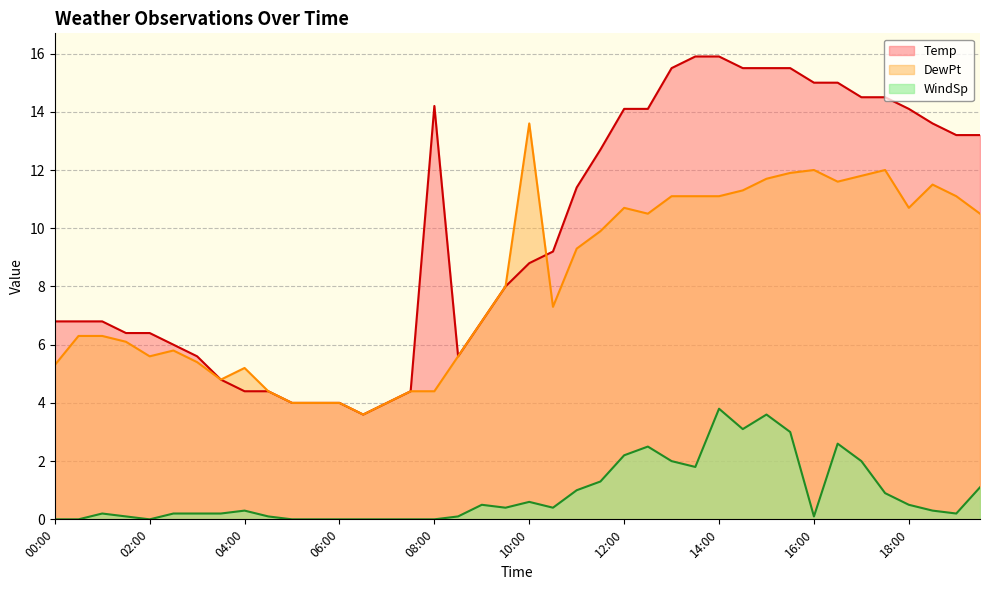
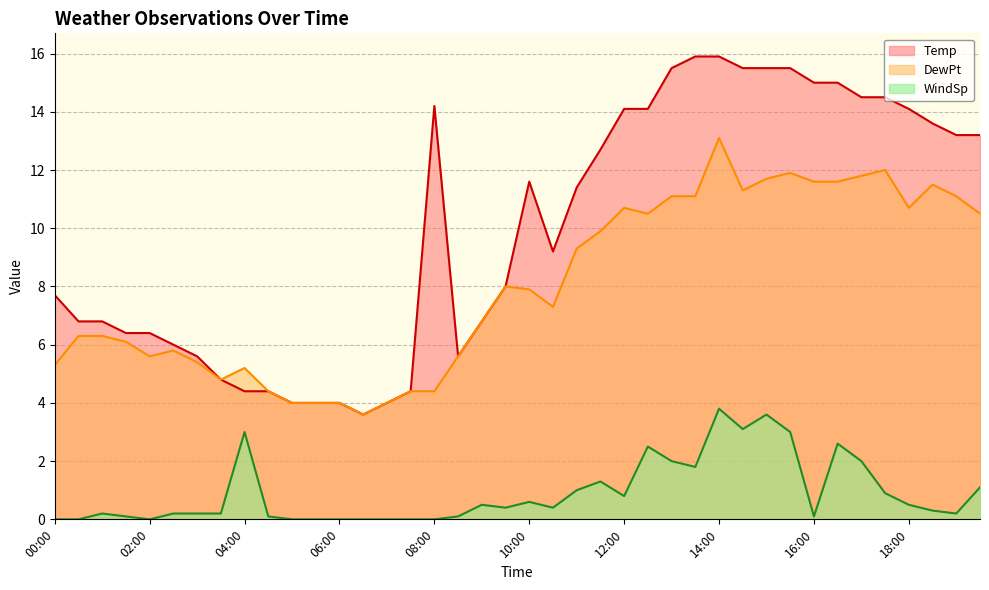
  {
    "Temp": {
-     "00:00": 6.8,
+     "00:00": 7.7,
      "02:00": 6.4,
      "04:00": 4.4,
      "08:00": 14.2,
-     "10:00": 8.8,
+     "10:00": 11.6,
      "12:00": 14.1,
      "14:00": 15.9,
      "16:00": 15.0,
      "18:00": 14.1
    },
    "DewPt": {
      "00:00": 5.3,
      "02:00": 5.6,
      "04:00": 5.2,
      "08:00": 4.4,
-     "10:00": 13.6,
+     "10:00": 7.9,
      "12:00": 10.7,
-     "14:00": 11.1,
-     "16:00": 12.0,
+     "14:00": 13.1,
+     "16:00": 11.6,
      "18:00": 10.7
    },
    "WindSp": {
      "00:00": 0.0,
      "02:00": 0.0,
-     "04:00": 0.3,
+     "04:00": 3.0,
      "06:00": 0.0,
      "08:00": 0.0,
      "10:00": 0.6,
-     "12:00": 2.2,
+     "12:00": 0.8,
      "14:00": 3.8,
      "16:00": 0.1,
      "18:00": 0.5
    }
  }
